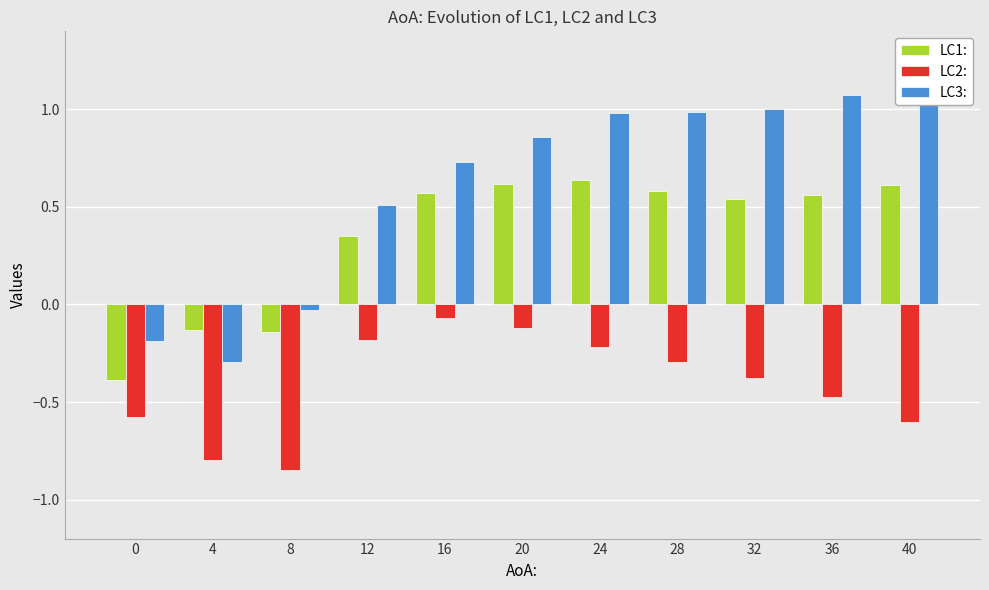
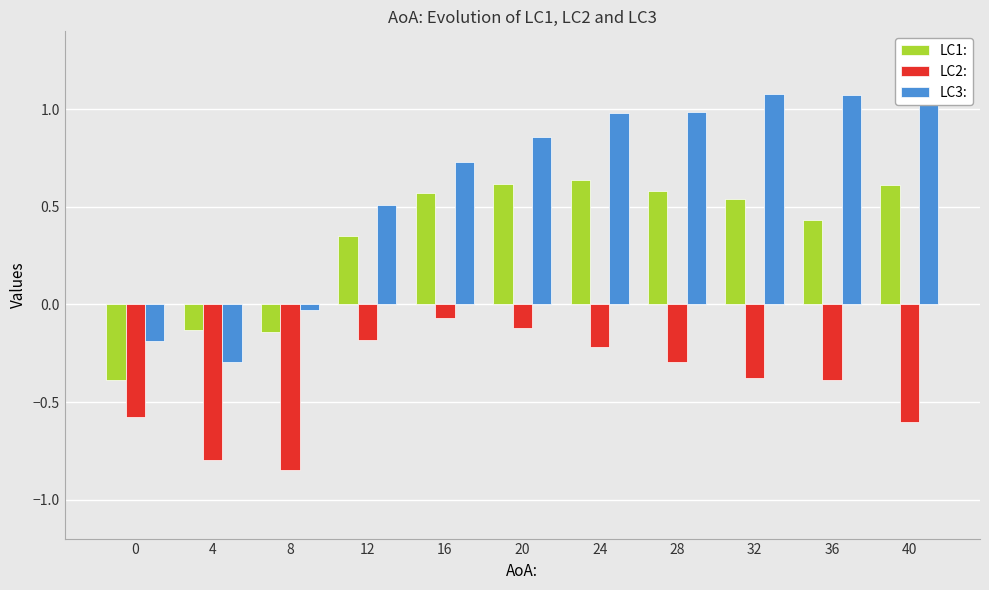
  {
    "LC1:": {
      "0": -0.39,
      "4": -0.13,
      "8": -0.14,
      "12": 0.35,
      "16": 0.57,
      "20": 0.62,
      "24": 0.64,
      "28": 0.58,
      "32": 0.54,
-     "36": 0.56,
+     "36": 0.43,
      "40": 0.61
    },
    "LC2:": {
      "0": -0.58,
      "4": -0.80,
      "8": -0.85,
      "12": -0.18,
      "16": -0.07,
      "20": -0.12,
      "24": -0.22,
      "28": -0.30,
      "32": -0.38,
-     "36": -0.48,
+     "36": -0.39,
      "40": -0.60
    },
    "LC3:": {
      "0": -0.19,
      "4": -0.30,
      "8": -0.03,
      "12": 0.51,
      "16": 0.73,
      "20": 0.86,
      "24": 0.98,
      "28": 0.99,
-     "32": 1.00,
+     "32": 1.08,
      "36": 1.07
    }
  }
